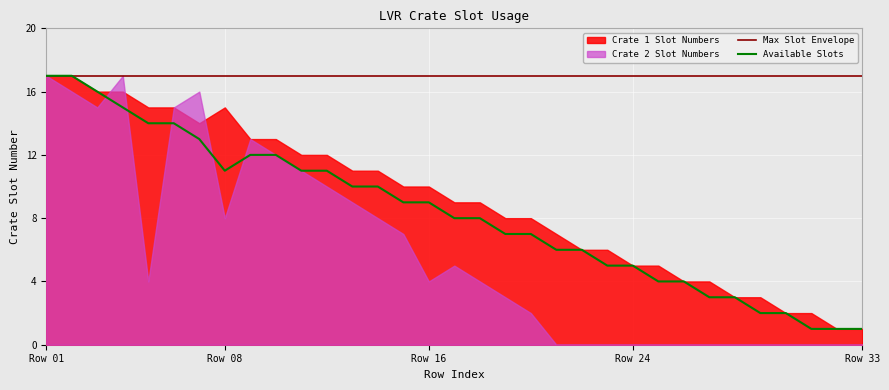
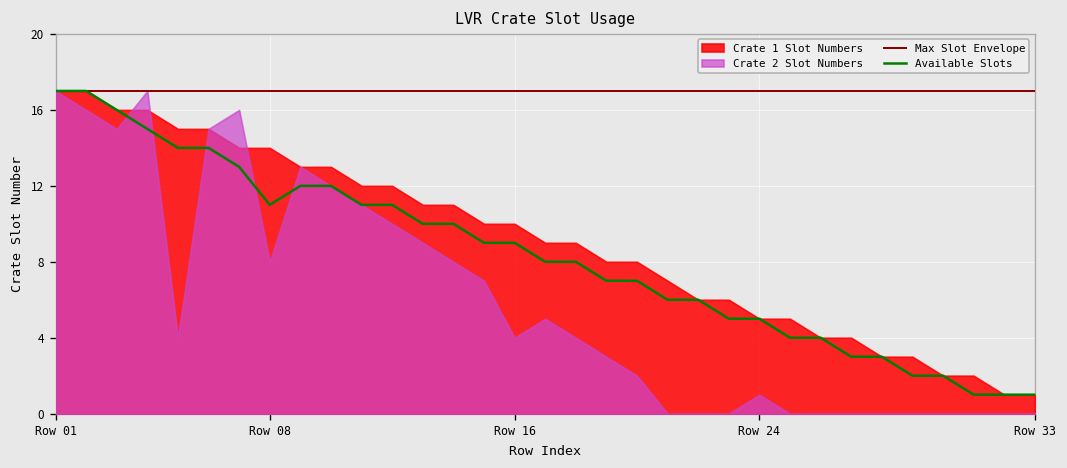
  {
    "Crate 1 Slot Numbers": {
-     "Row 08": 15,
+     "Row 08": 14,
      "Row 16": 10
    },
    "Max Slot Envelope": {
      "Row 08": 17,
      "Row 16": 17,
      "Row 24": 17,
      "Row 33": 17
    },
    "Available Slots": {
      "Row 08": 11,
      "Row 16": 9
    },
    "Crate 2 Slot Numbers": {
      "Row 08": 8,
      "Row 16": 4,
-     "Row 24": 0,
+     "Row 24": 1,
      "Row 33": 0
    }
  }
